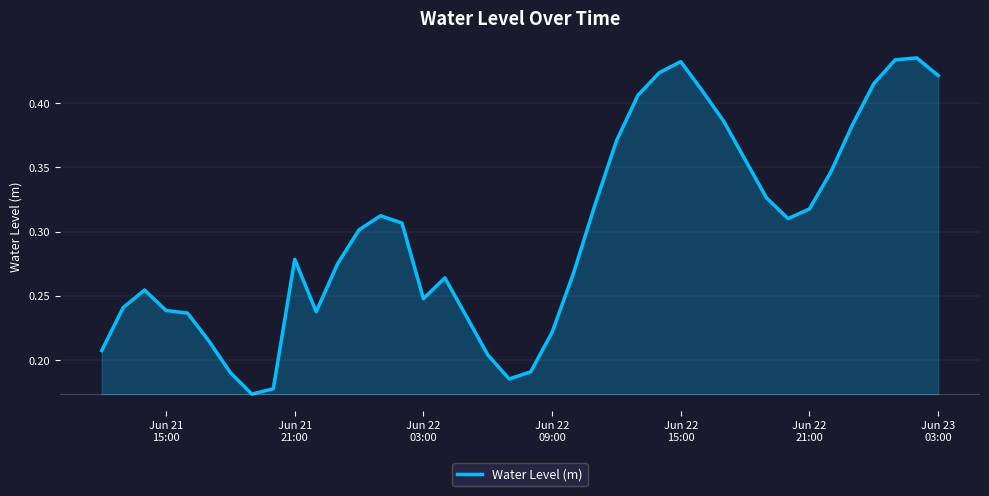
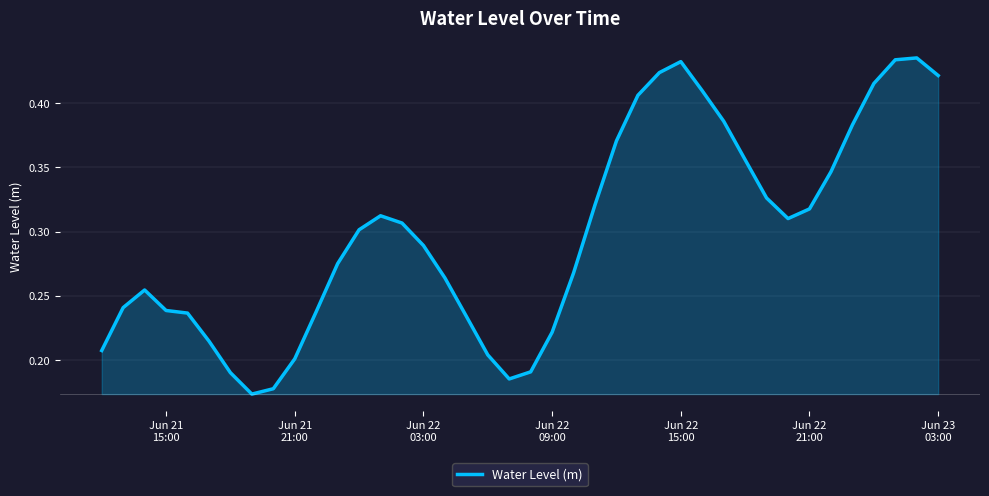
  {
    "Jun 21 15:00": 0.239,
-   "Jun 21 21:00": 0.278,
-   "Jun 22 03:00": 0.248,
+   "Jun 21 21:00": 0.201,
+   "Jun 22 03:00": 0.289,
    "Jun 22 09:00": 0.222,
    "Jun 22 15:00": 0.432,
    "Jun 22 21:00": 0.318,
    "Jun 23 03:00": 0.421
  }
